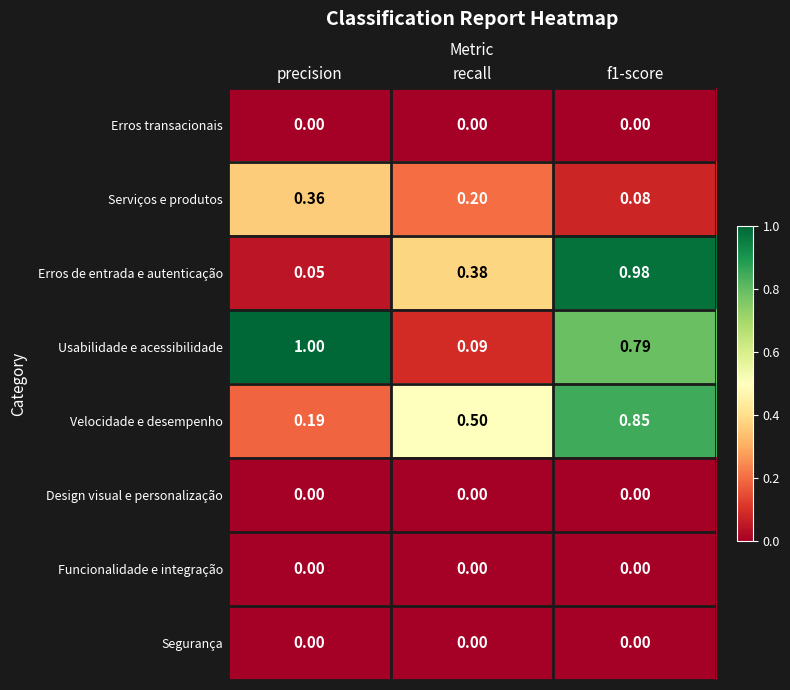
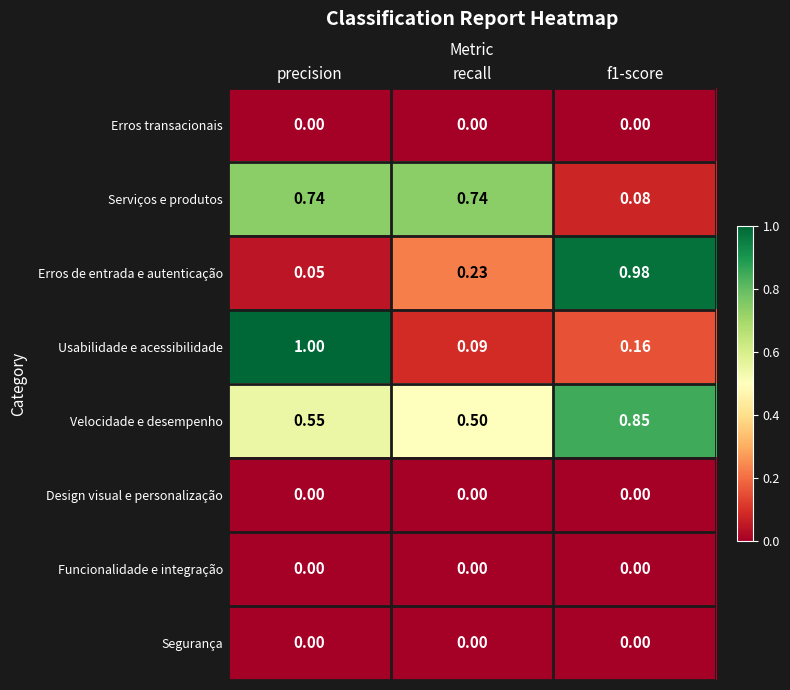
  {
    "Erros transacionais": {
      "precision": 0.00,
      "recall": 0.00,
      "f1-score": 0.00
    },
    "Serviços e produtos": {
-     "precision": 0.36,
-     "recall": 0.20,
+     "precision": 0.74,
+     "recall": 0.74,
      "f1-score": 0.08
    },
    "Erros de entrada e autenticação": {
      "precision": 0.05,
-     "recall": 0.38,
+     "recall": 0.23,
      "f1-score": 0.98
    },
    "Usabilidade e acessibilidade": {
      "precision": 1.00,
      "recall": 0.09,
-     "f1-score": 0.79
+     "f1-score": 0.16
    },
    "Velocidade e desempenho": {
-     "precision": 0.19,
+     "precision": 0.55,
      "recall": 0.50,
      "f1-score": 0.85
    },
    "Design visual e personalização": {
      "precision": 0.00,
      "recall": 0.00,
      "f1-score": 0.00
    },
    "Funcionalidade e integração": {
      "precision": 0.00,
      "recall": 0.00,
      "f1-score": 0.00
    },
    "Segurança": {
      "precision": 0.00,
      "recall": 0.00,
      "f1-score": 0.00
    }
  }
